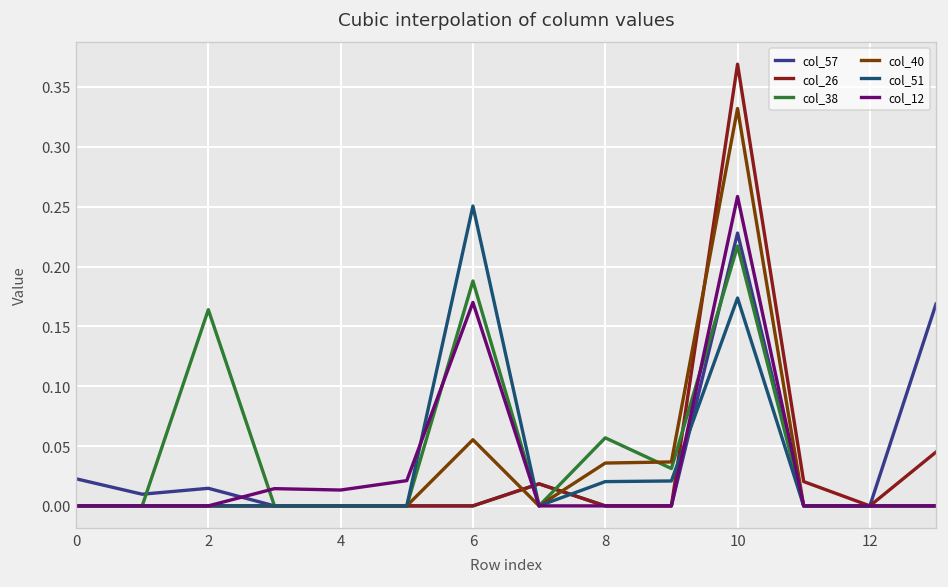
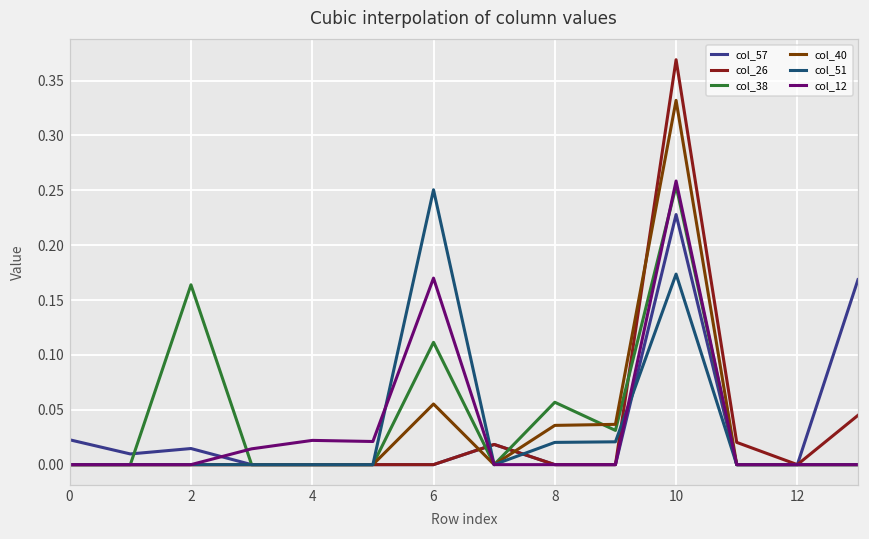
  {
    "col_38": {
      "2": 0.16,
-     "6": 0.19,
+     "6": 0.11,
      "8": 0.06,
-     "10": 0.22
+     "10": 0.25
    },
    "col_12": {
-     "4": 0.01,
+     "4": 0.02,
      "6": 0.17,
      "10": 0.26
    }
  }
